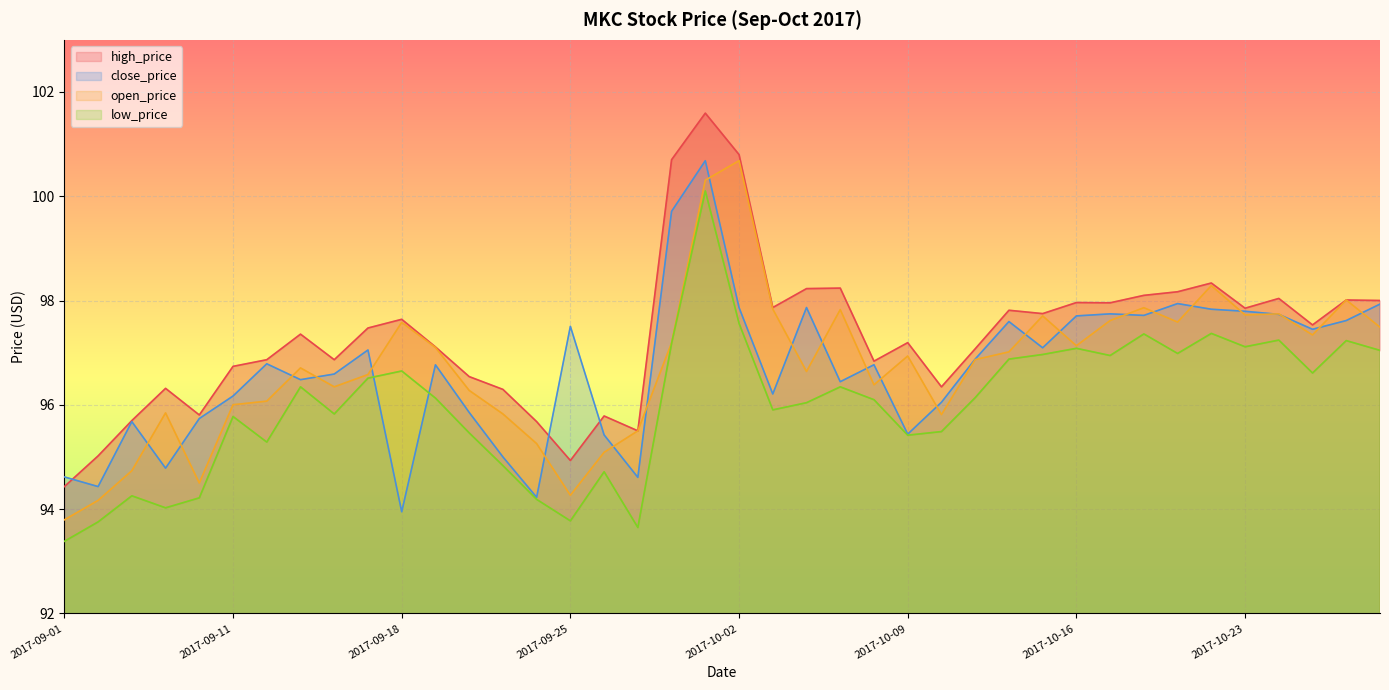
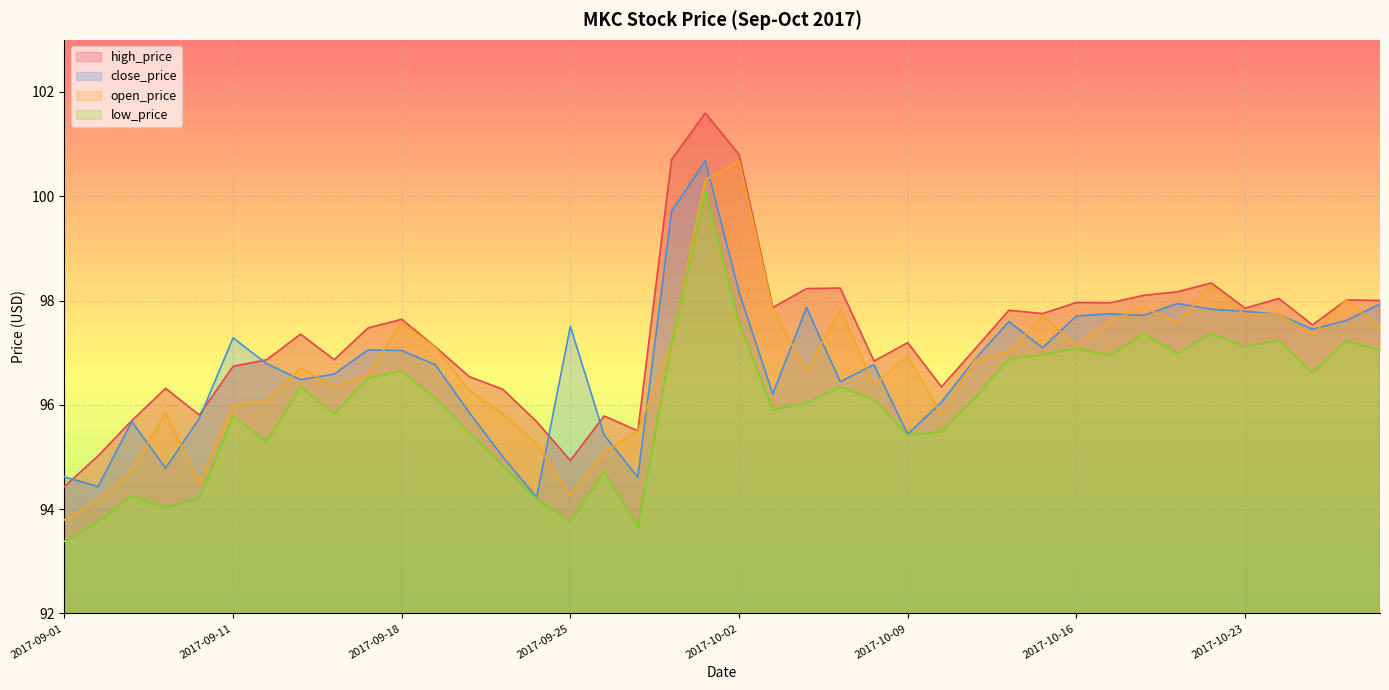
  {
    "close_price": {
      "2017-09-01": 94.6,
-     "2017-09-11": 96.2,
-     "2017-09-18": 94.0,
+     "2017-09-11": 97.3,
+     "2017-09-18": 97.0,
      "2017-09-25": 97.5,
-     "2017-10-02": 97.9,
+     "2017-10-02": 98.2,
      "2017-10-16": 97.7,
      "2017-10-23": 97.8
    }
  }
